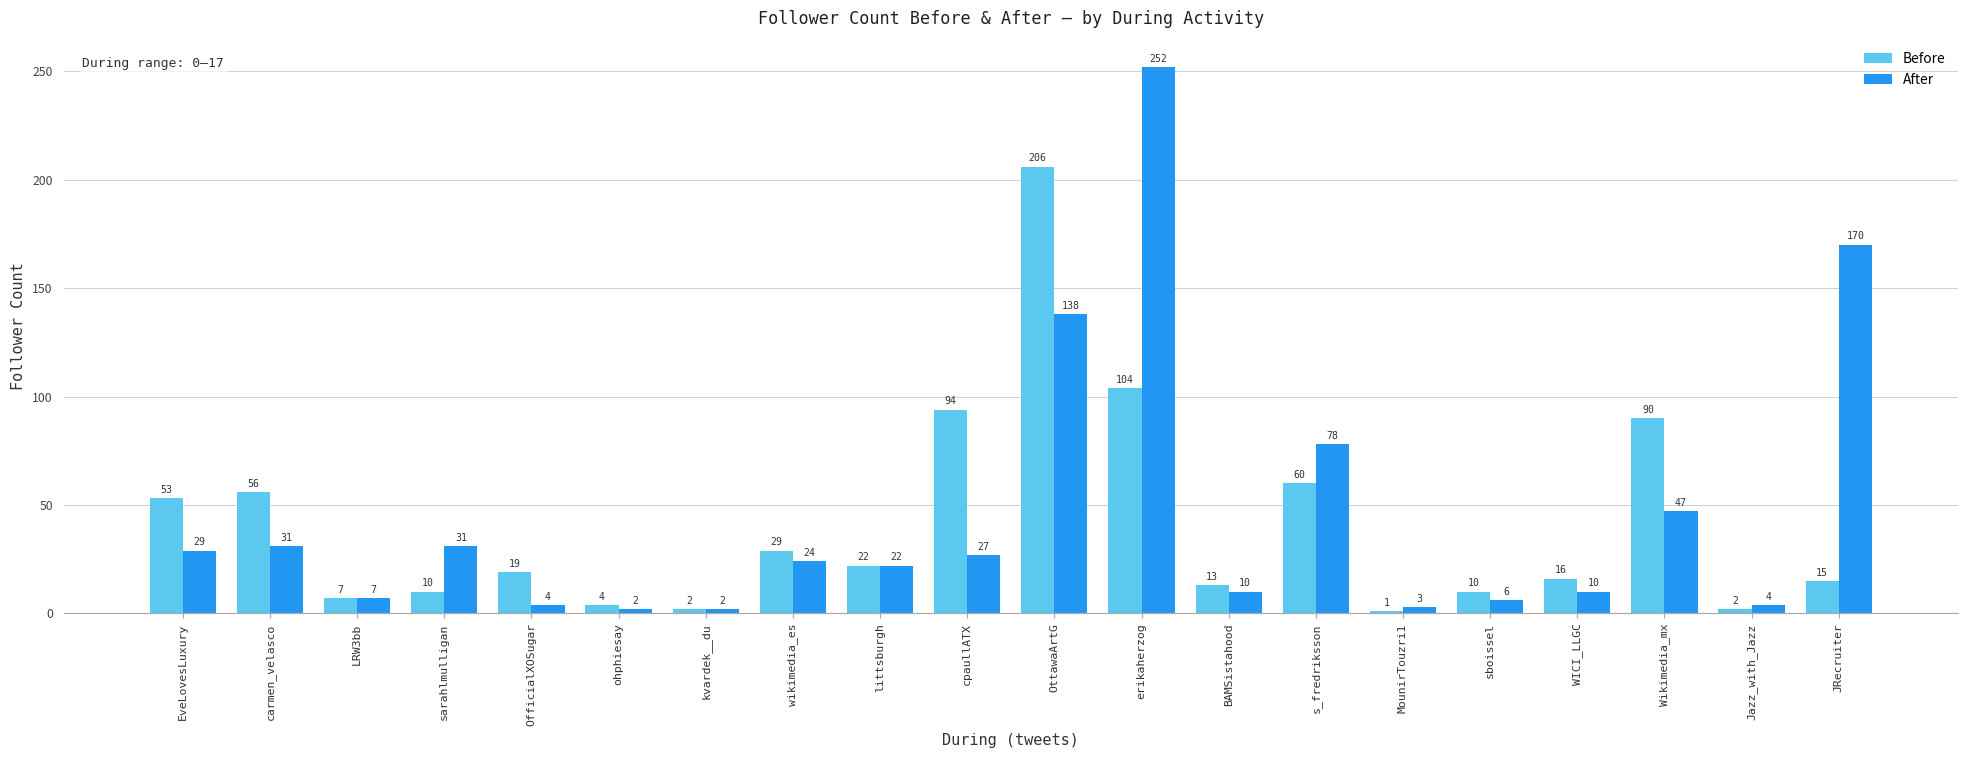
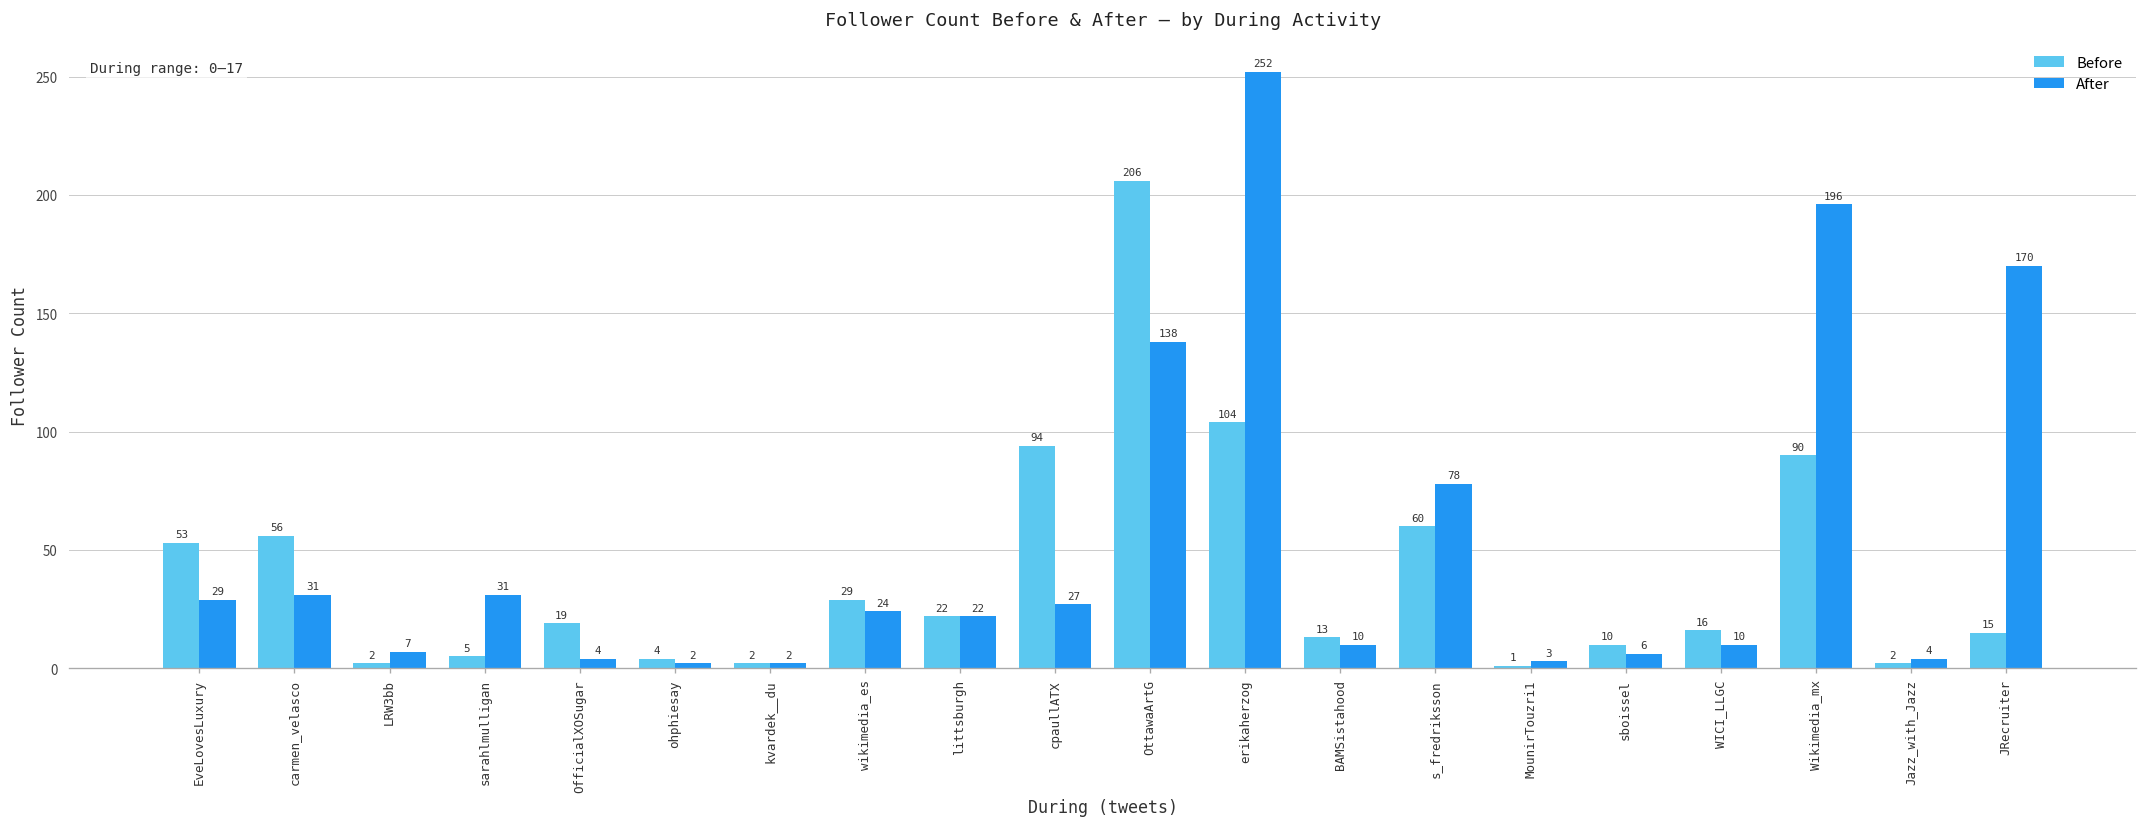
  {
    "Before": {
      "EveLovesLuxury": 53,
      "carmen_velasco": 56,
-     "LRW3bb": 7,
-     "sarahlmulligan": 10,
+     "LRW3bb": 2,
+     "sarahlmulligan": 5,
      "OfficialXOSugar": 19,
      "ohphiesay": 4,
      "kvardek__du": 2,
      "wikimedia_es": 29,
      "littsburgh": 22,
      "cpaullATX": 94,
      "OttawaArtG": 206,
      "erikaherzog": 104,
      "BAMSistahood": 13,
      "s_fredriksson": 60,
      "MounirTouzri1": 1,
      "sboissel": 10,
      "WICI_LLGC": 16,
      "Wikimedia_mx": 90,
      "Jazz_with_Jazz": 2,
      "JRecruiter": 15
    },
    "After": {
      "EveLovesLuxury": 29,
      "carmen_velasco": 31,
      "LRW3bb": 7,
      "sarahlmulligan": 31,
      "OfficialXOSugar": 4,
      "ohphiesay": 2,
      "kvardek__du": 2,
      "wikimedia_es": 24,
      "littsburgh": 22,
      "cpaullATX": 27,
      "OttawaArtG": 138,
      "erikaherzog": 252,
      "BAMSistahood": 10,
      "s_fredriksson": 78,
      "MounirTouzri1": 3,
      "sboissel": 6,
      "WICI_LLGC": 10,
-     "Wikimedia_mx": 47,
+     "Wikimedia_mx": 196,
      "Jazz_with_Jazz": 4,
      "JRecruiter": 170
    }
  }
